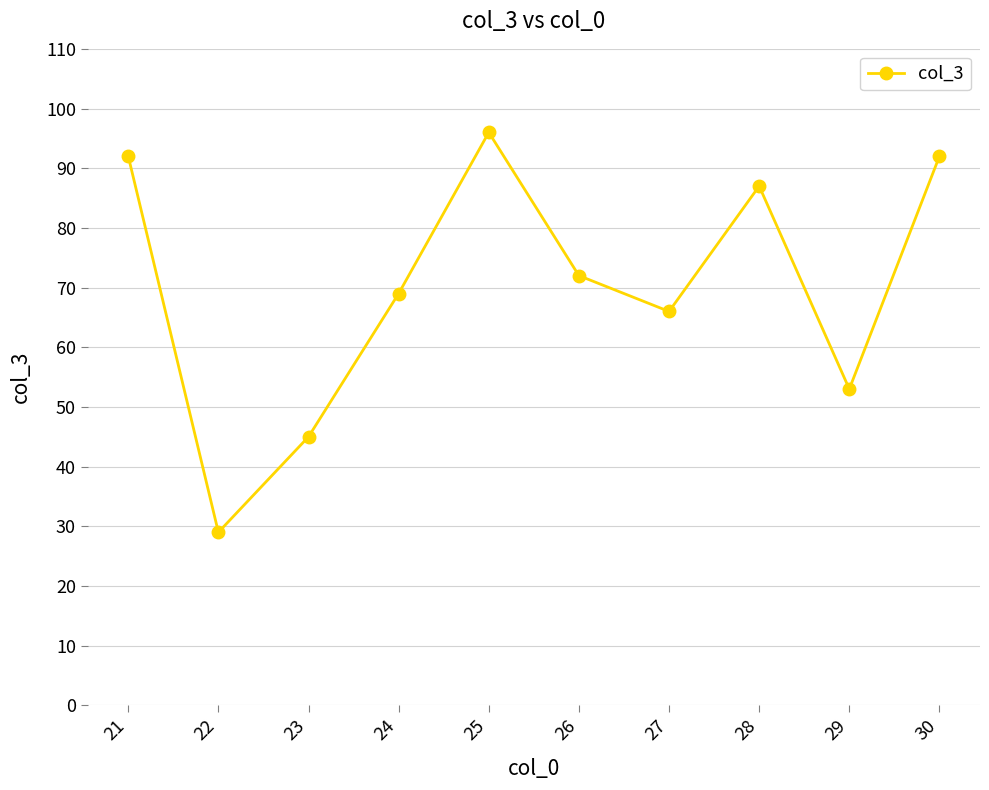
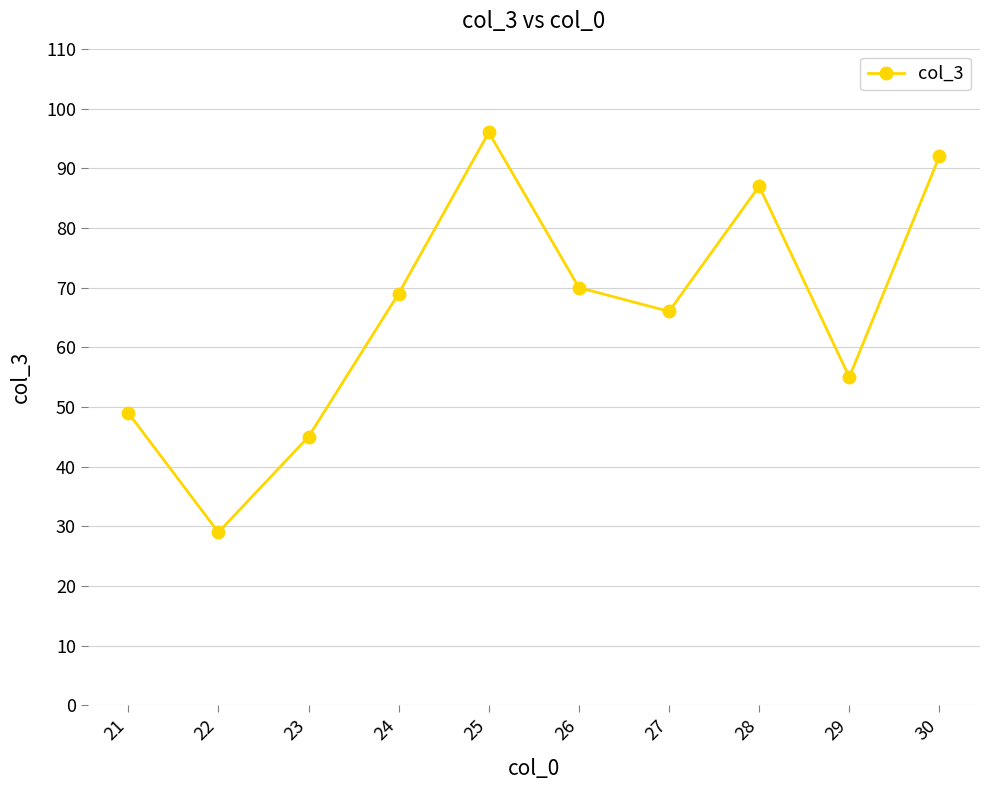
  {
-   "21": 92,
+   "21": 49,
    "22": 29,
    "23": 45,
    "24": 69,
    "25": 96,
-   "26": 72,
+   "26": 70,
    "27": 66,
    "28": 87,
-   "29": 53,
+   "29": 55,
    "30": 92
  }
